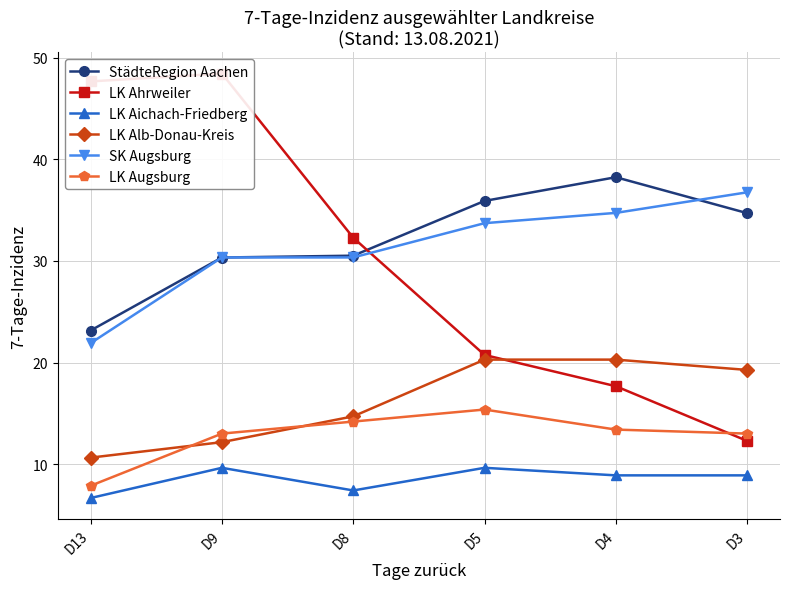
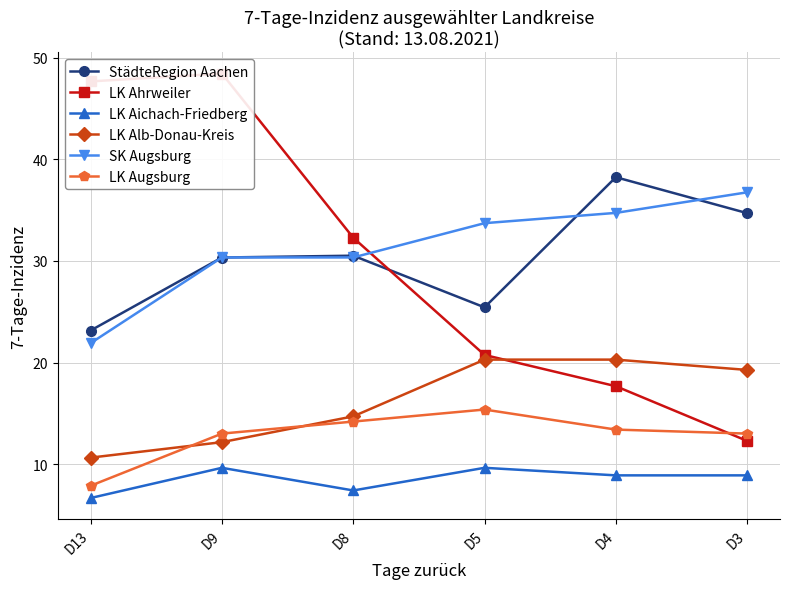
  {
    "StädteRegion Aachen": {
      "D13": 23.2,
-     "D5": 35.9,
+     "D5": 25.4,
      "D4": 38.2,
      "D3": 34.7
    }
  }
